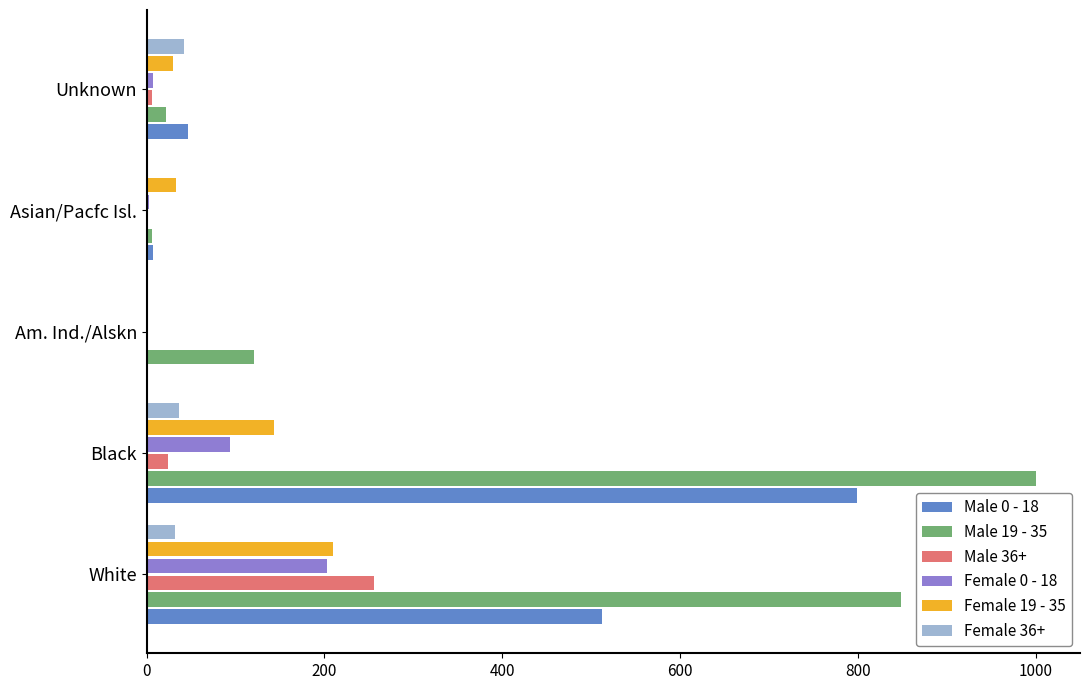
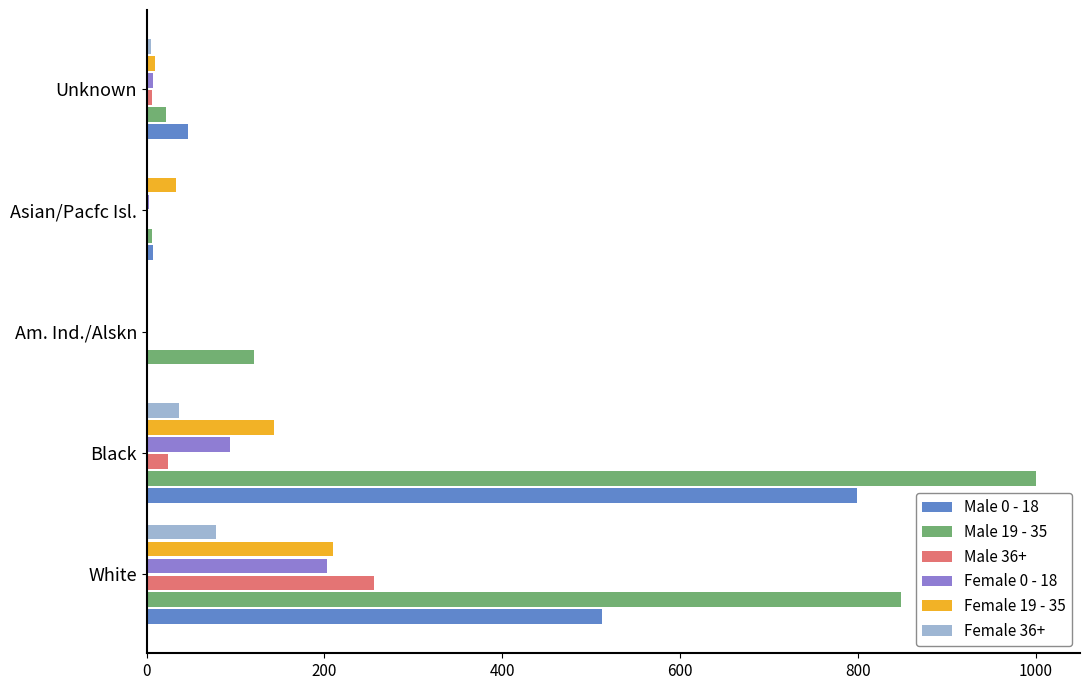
  {
    "Male 19 - 35": {
      "Unknown": 20,
      "Asian/Pacfc Isl.": 10,
      "Am. Ind./Alskn": 120,
      "Black": 1000,
      "White": 850
    },
    "Male 36+": {
      "Unknown": 10,
      "Asian/Pacfc Isl.": 0,
      "Am. Ind./Alskn": 0,
      "Black": 20,
      "White": 260
    },
    "Female 19 - 35": {
-     "Unknown": 30,
+     "Unknown": 10,
      "Asian/Pacfc Isl.": 30,
      "Am. Ind./Alskn": 0,
      "Black": 140,
      "White": 210
    },
    "Female 36+": {
-     "Unknown": 40,
+     "Unknown": 10,
      "Asian/Pacfc Isl.": 0,
      "Am. Ind./Alskn": 0,
      "Black": 40,
-     "White": 30
+     "White": 80
    }
  }
